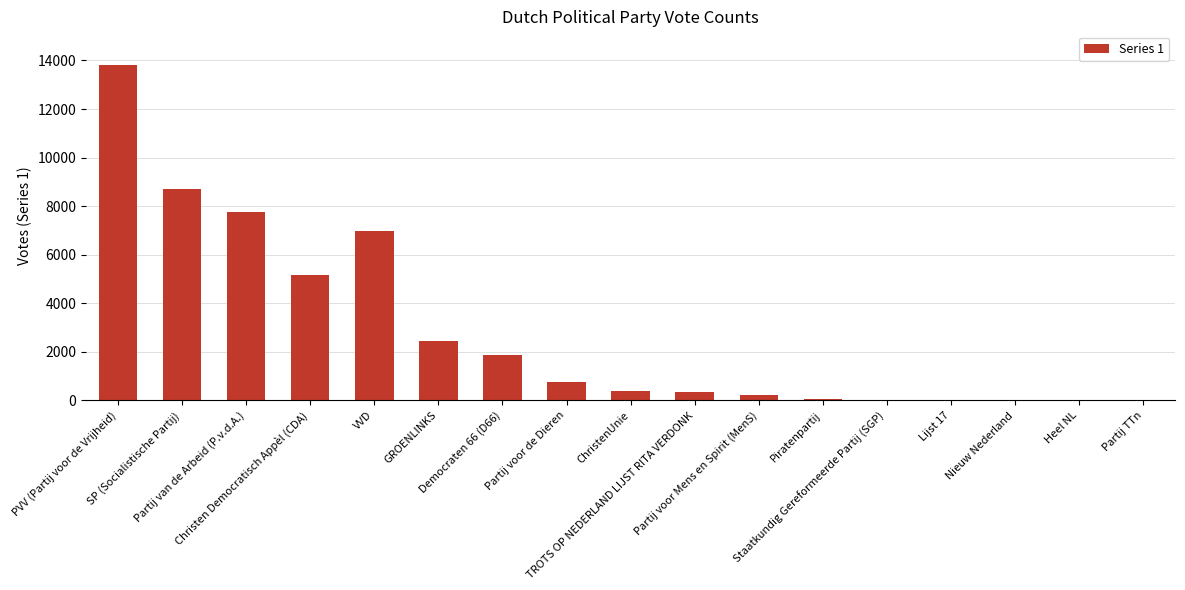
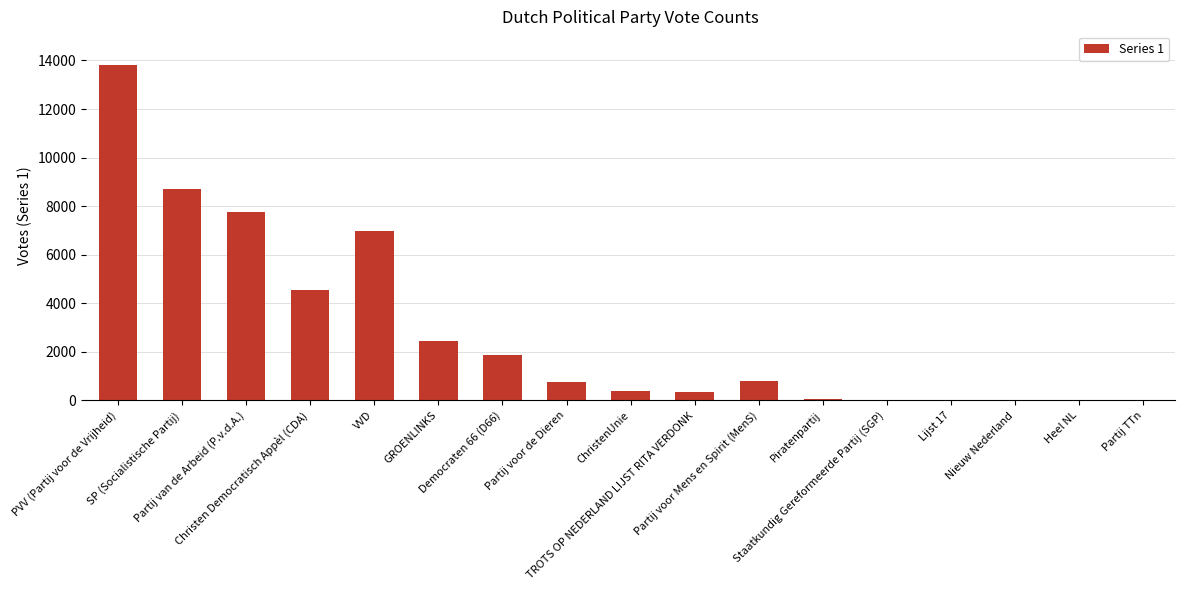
  {
    "PVV (Partij voor de Vrijheid)": 13800,
    "SP (Socialistische Partij)": 8700,
    "Partij van de Arbeid (P.v.d.A.)": 7800,
-   "Christen Democratisch Appèl (CDA)": 5200,
+   "Christen Democratisch Appèl (CDA)": 4600,
    "VVD": 7000,
    "GROENLINKS": 2500,
    "Democraten 66 (D66)": 1900,
    "Partij voor de Dieren": 700,
    "ChristenUnie": 400,
    "TROTS OP NEDERLAND LIJST RITA VERDONK": 400,
-   "Partij voor Mens en Spirit (MenS)": 200
+   "Partij voor Mens en Spirit (MenS)": 800
  }
